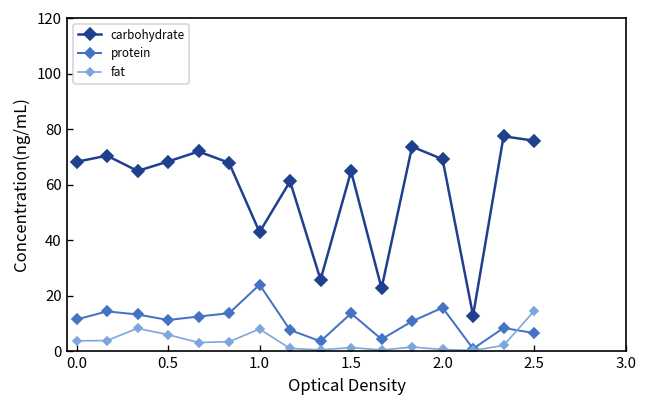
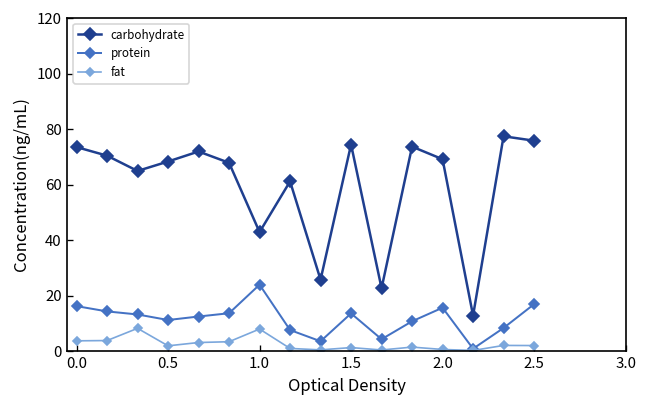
  {
    "carbohydrate": {
-     "0.0": 68,
+     "0.0": 74,
      "0.5": 68,
      "1.0": 43,
-     "1.5": 65,
+     "1.5": 74,
      "2.0": 69,
      "2.5": 76
    },
    "protein": {
-     "0.0": 11,
+     "0.0": 16,
      "0.5": 11,
      "1.0": 24,
      "1.5": 14,
      "2.0": 16,
-     "2.5": 7
+     "2.5": 17
    },
    "fat": {
      "0.0": 4,
-     "0.5": 6,
+     "0.5": 2,
      "1.0": 8,
      "1.5": 1,
      "2.0": 1,
-     "2.5": 14
+     "2.5": 2
    }
  }
